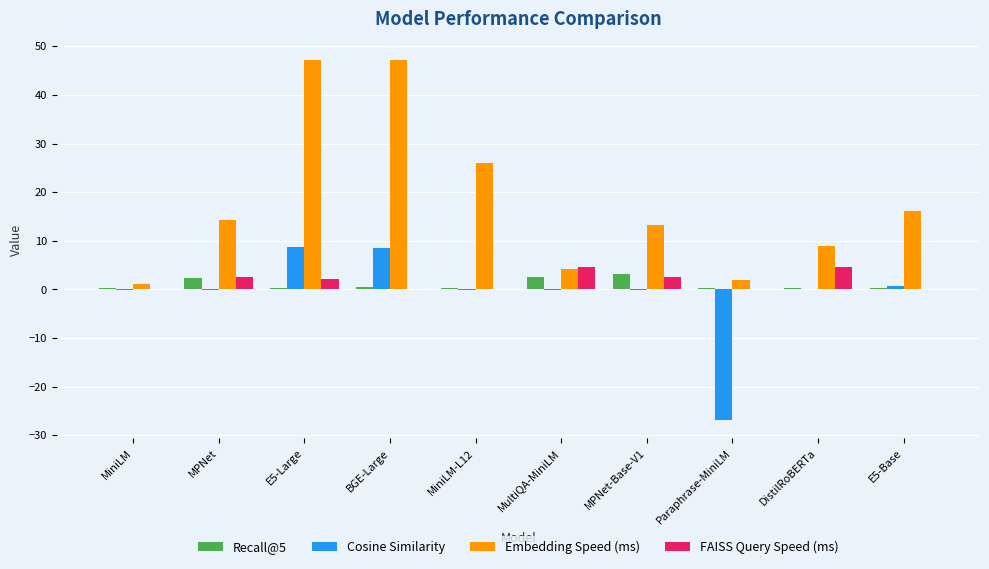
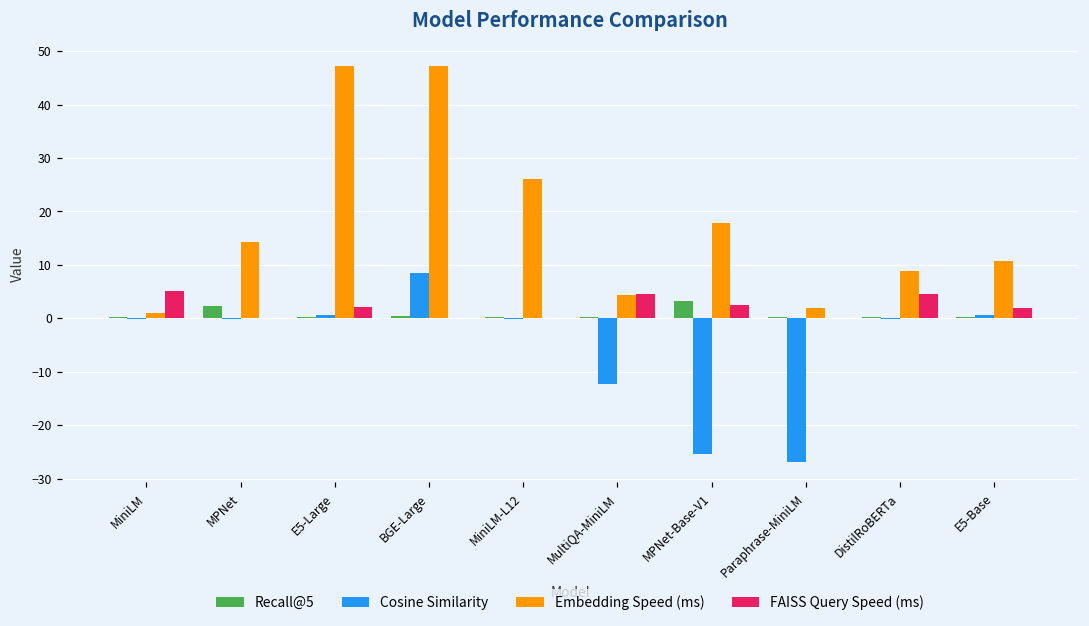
  {
    "Recall@5": {
      "MPNet": 2,
-     "MultiQA-MiniLM": 3,
+     "MultiQA-MiniLM": 0,
      "MPNet-Base-V1": 3
    },
    "Cosine Similarity": {
-     "E5-Large": 9,
+     "E5-Large": 1,
      "BGE-Large": 8,
-     "MultiQA-MiniLM": 0,
-     "MPNet-Base-V1": 0,
+     "MultiQA-MiniLM": -12,
+     "MPNet-Base-V1": -25,
      "Paraphrase-MiniLM": -27,
      "E5-Base": 1
    },
    "Embedding Speed (ms)": {
      "MiniLM": 1,
      "MPNet": 14,
      "E5-Large": 47,
      "BGE-Large": 47,
      "MiniLM-L12": 26,
      "MultiQA-MiniLM": 4,
-     "MPNet-Base-V1": 13,
+     "MPNet-Base-V1": 18,
      "Paraphrase-MiniLM": 2,
      "DistilRoBERTa": 9,
-     "E5-Base": 16
+     "E5-Base": 11
    },
    "FAISS Query Speed (ms)": {
-     "MiniLM": 0,
-     "MPNet": 3,
+     "MiniLM": 5,
+     "MPNet": 0,
      "E5-Large": 2,
      "MultiQA-MiniLM": 5,
      "MPNet-Base-V1": 3,
      "DistilRoBERTa": 5,
-     "E5-Base": 0
+     "E5-Base": 2
    }
  }
